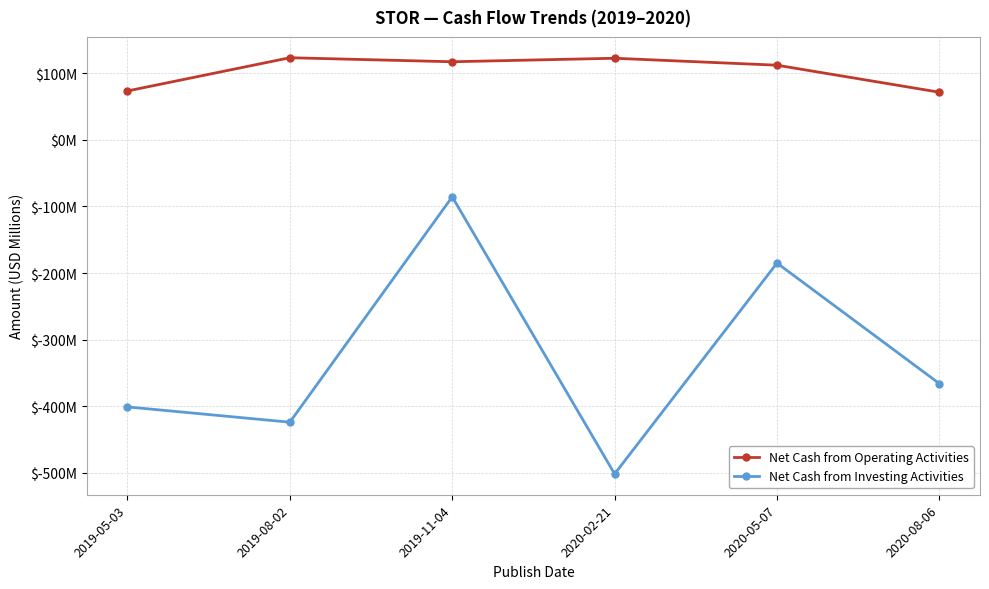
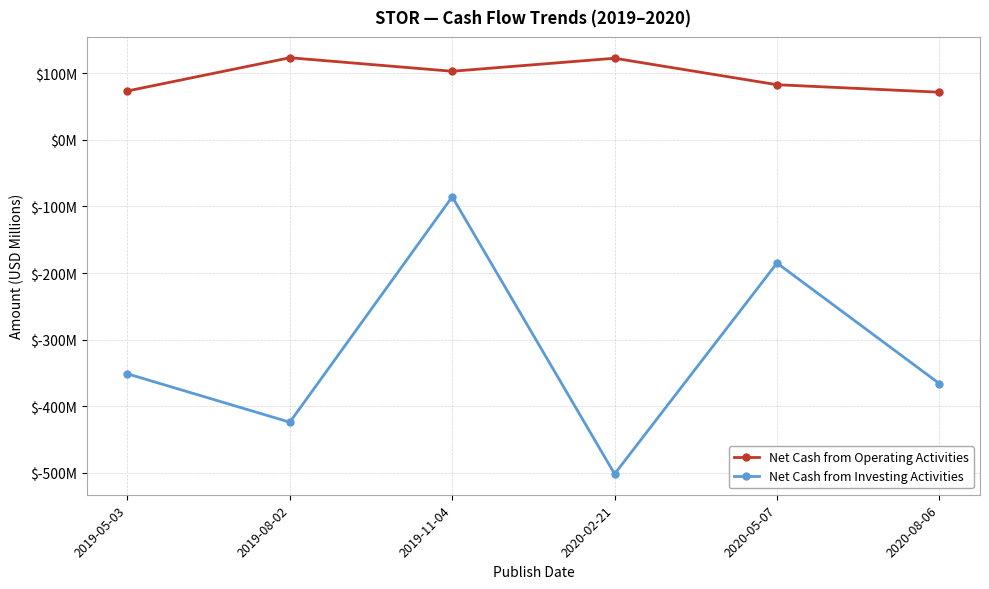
  {
    "Net Cash from Operating Activities": {
      "2019-05-03": "$70000000",
      "2019-08-02": "$120000000",
-     "2019-11-04": "$120000000",
+     "2019-11-04": "$100000000",
      "2020-02-21": "$120000000",
-     "2020-05-07": "$110000000",
+     "2020-05-07": "$80000000",
      "2020-08-06": "$70000000"
    },
    "Net Cash from Investing Activities": {
-     "2019-05-03": "$-400000000",
+     "2019-05-03": "$-350000000",
      "2019-08-02": "$-420000000",
      "2019-11-04": "$-90000000",
      "2020-02-21": "$-500000000",
      "2020-05-07": "$-180000000",
      "2020-08-06": "$-370000000"
    }
  }
